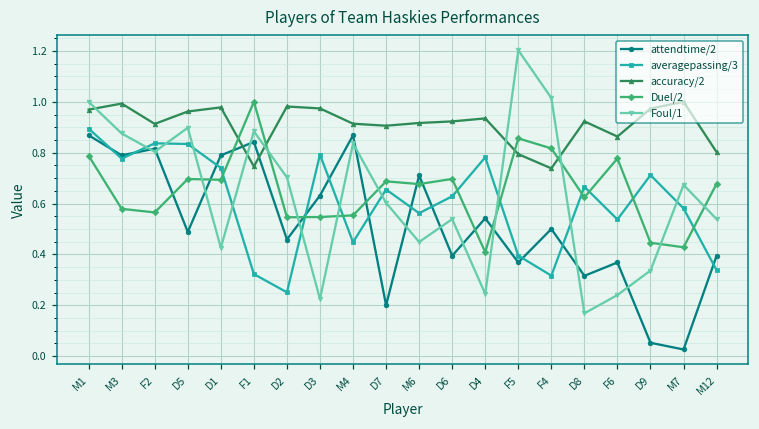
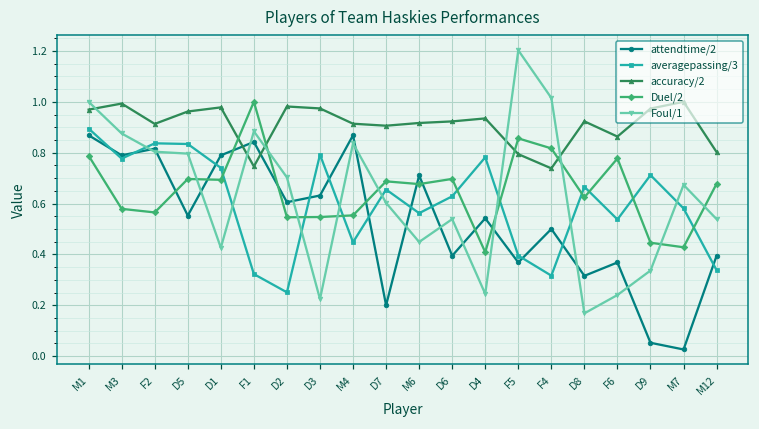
  {
    "attendtime/2": {
      "M1": 0.87,
      "M3": 0.79,
      "F2": 0.82,
-     "D5": 0.49,
+     "D5": 0.55,
      "D1": 0.79,
      "F1": 0.84,
-     "D2": 0.46,
+     "D2": 0.61,
      "D3": 0.63,
      "M4": 0.87,
      "D7": 0.20,
      "M6": 0.71,
      "D6": 0.39,
      "D4": 0.54,
      "F5": 0.37,
      "F4": 0.50,
      "D8": 0.32,
      "F6": 0.37,
      "D9": 0.05,
      "M7": 0.03,
      "M12": 0.39
    },
    "averagepassing/3": {
      "M1": 0.89,
      "M3": 0.78,
      "F2": 0.84,
      "D5": 0.83,
      "D1": 0.74,
      "F1": 0.32,
      "D2": 0.25,
      "D3": 0.79,
      "M4": 0.45,
      "D7": 0.66,
      "M6": 0.56,
      "D6": 0.63,
      "D4": 0.78,
      "F5": 0.40,
      "F4": 0.32,
      "D8": 0.67,
      "F6": 0.54,
      "D9": 0.71,
      "M7": 0.58,
      "M12": 0.34
    },
    "Foul/1": {
      "M1": 1.00,
      "M3": 0.88,
      "F2": 0.80,
-     "D5": 0.90,
+     "D5": 0.80,
      "D1": 0.43,
      "F1": 0.88,
      "D2": 0.70,
      "D3": 0.22,
      "M4": 0.84,
      "D7": 0.60,
      "M6": 0.45,
      "D6": 0.54,
      "D4": 0.24,
      "F5": 1.20,
      "F4": 1.01,
      "D8": 0.17,
      "F6": 0.24,
      "D9": 0.34,
      "M7": 0.67,
      "M12": 0.54
    }
  }
